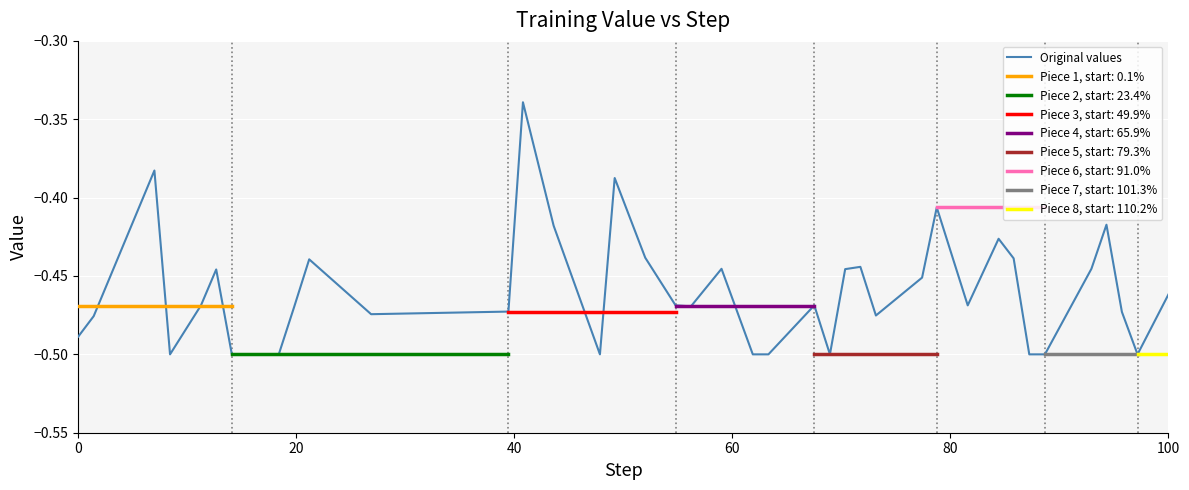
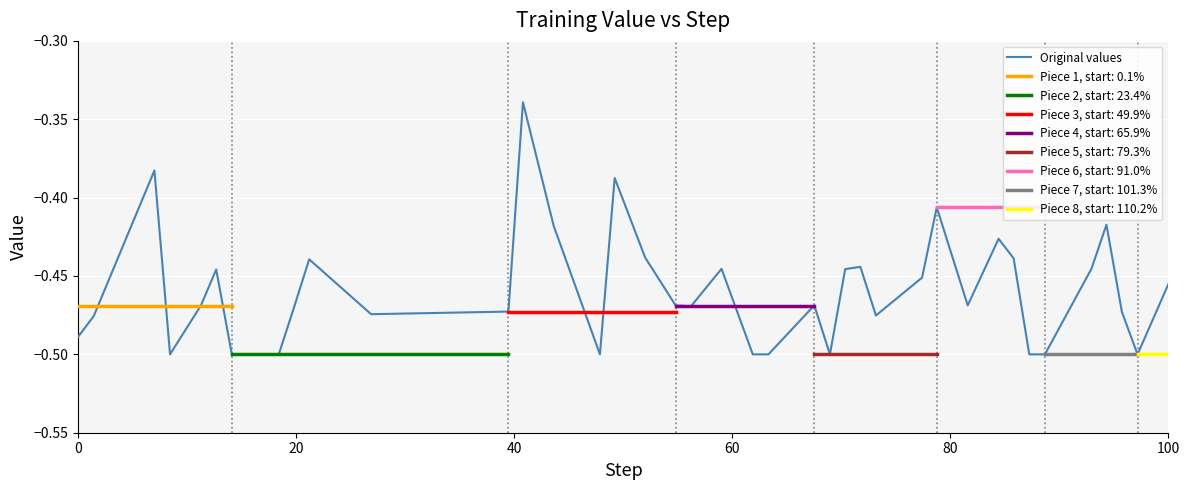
  {
    "Original values": {
      "0": -0.489,
-     "100": -0.462
+     "100": -0.455
    },
    "Piece 1, start: 0.1%": {
      "0": -0.469
    },
    "Piece 8, start: 110.2%": {
      "100": -0.500
    }
  }
